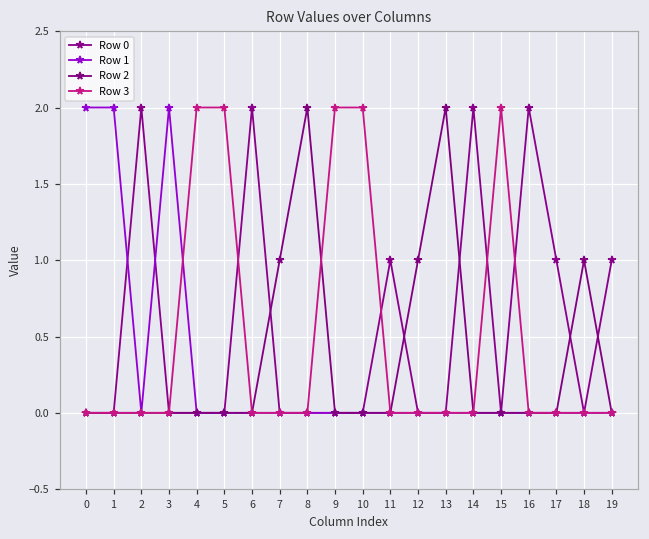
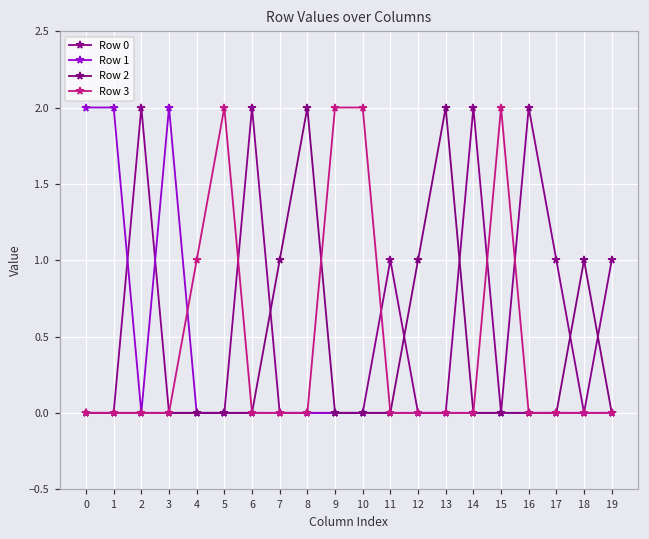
  {
    "Row 1": {
      "0": 2,
      "1": 2,
      "3": 2
    },
    "Row 3": {
-     "4": 2,
+     "4": 1,
      "5": 2,
      "9": 2,
      "10": 2,
      "15": 2
    }
  }
